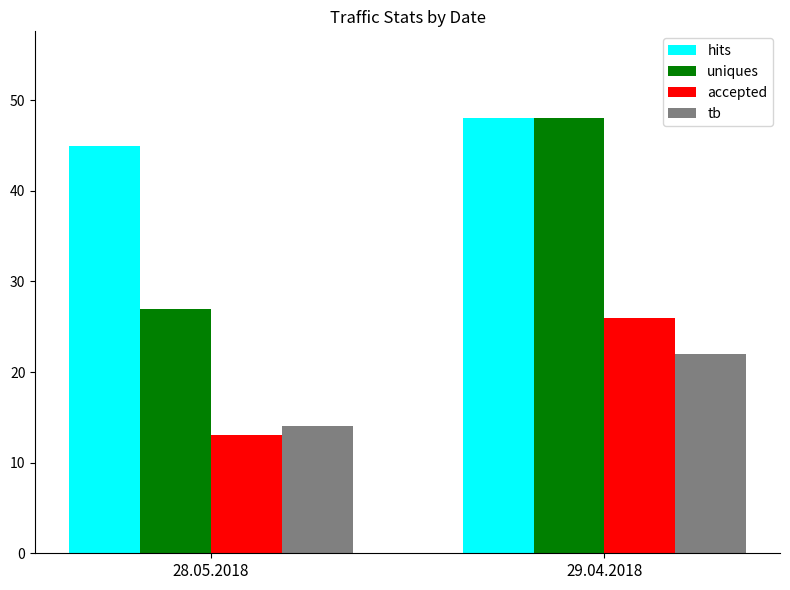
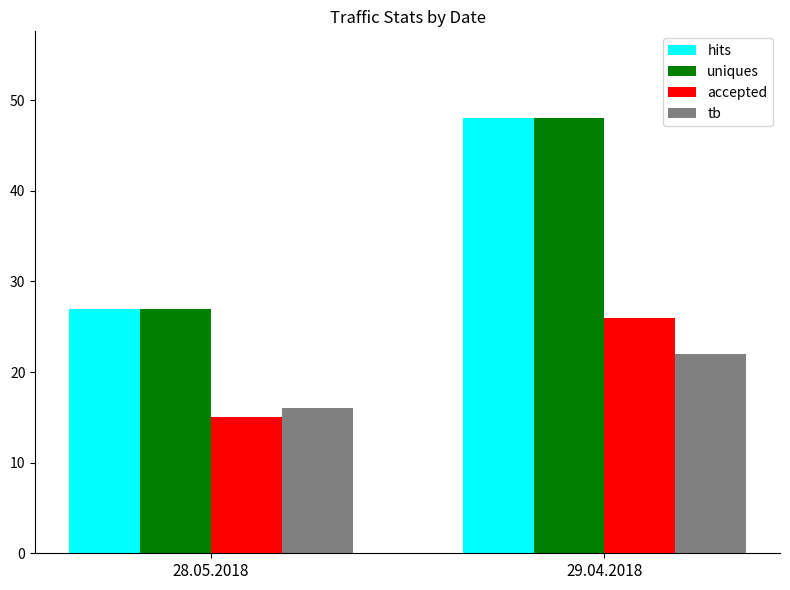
  {
    "hits": {
-     "28.05.2018": 45,
+     "28.05.2018": 27,
      "29.04.2018": 48
    },
    "uniques": {
      "28.05.2018": 27,
      "29.04.2018": 48
    },
    "accepted": {
-     "28.05.2018": 13,
+     "28.05.2018": 15,
      "29.04.2018": 26
    },
    "tb": {
-     "28.05.2018": 14,
+     "28.05.2018": 16,
      "29.04.2018": 22
    }
  }
